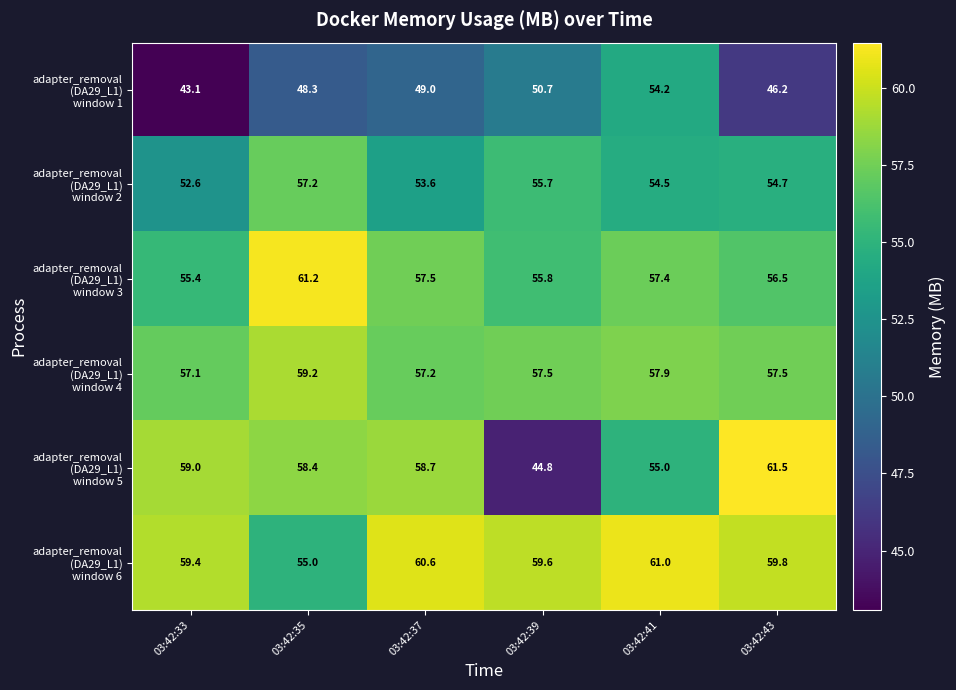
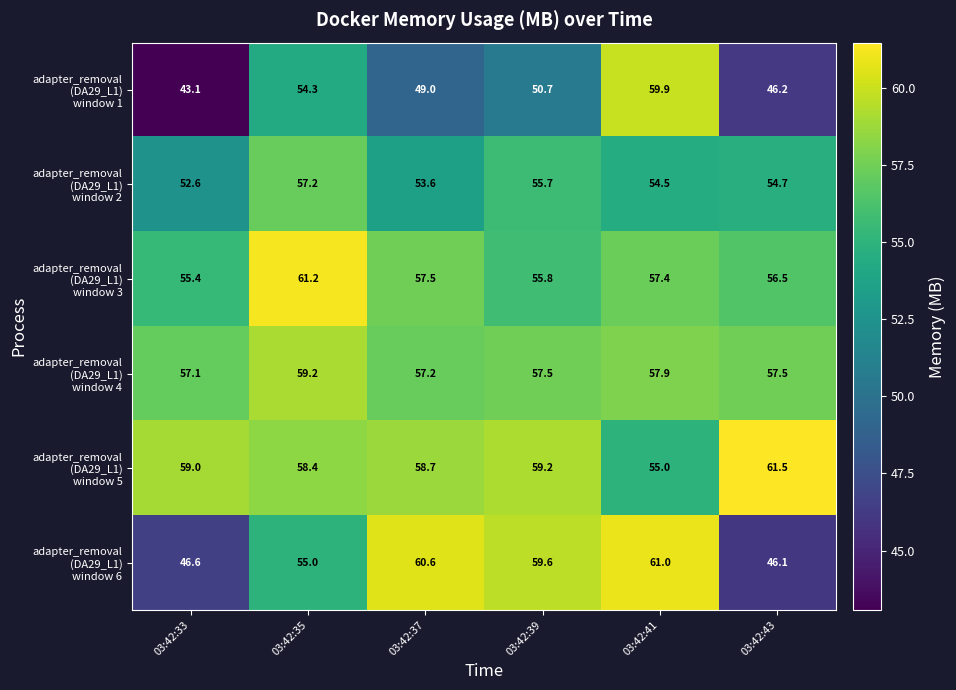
  {
    "adapter_removal (DA29_L1) window 1": {
      "03:42:33": 43.1,
-     "03:42:35": 48.3,
+     "03:42:35": 54.3,
      "03:42:37": 49.0,
      "03:42:39": 50.7,
-     "03:42:41": 54.2,
+     "03:42:41": 59.9,
      "03:42:43": 46.2
    },
    "adapter_removal (DA29_L1) window 2": {
      "03:42:33": 52.6,
      "03:42:35": 57.2,
      "03:42:37": 53.6,
      "03:42:39": 55.7,
      "03:42:41": 54.5,
      "03:42:43": 54.7
    },
    "adapter_removal (DA29_L1) window 3": {
      "03:42:33": 55.4,
      "03:42:35": 61.2,
      "03:42:37": 57.5,
      "03:42:39": 55.8,
      "03:42:41": 57.4,
      "03:42:43": 56.5
    },
    "adapter_removal (DA29_L1) window 4": {
      "03:42:33": 57.1,
      "03:42:35": 59.2,
      "03:42:37": 57.2,
      "03:42:39": 57.5,
      "03:42:41": 57.9,
      "03:42:43": 57.5
    },
    "adapter_removal (DA29_L1) window 5": {
      "03:42:33": 59.0,
      "03:42:35": 58.4,
      "03:42:37": 58.7,
-     "03:42:39": 44.8,
+     "03:42:39": 59.2,
      "03:42:41": 55.0,
      "03:42:43": 61.5
    },
    "adapter_removal (DA29_L1) window 6": {
-     "03:42:33": 59.4,
+     "03:42:33": 46.6,
      "03:42:35": 55.0,
      "03:42:37": 60.6,
      "03:42:39": 59.6,
      "03:42:41": 61.0,
-     "03:42:43": 59.8
+     "03:42:43": 46.1
    }
  }
